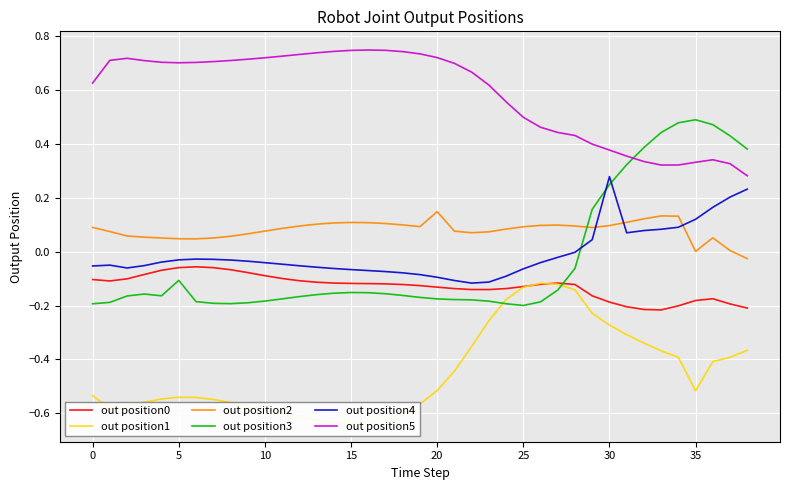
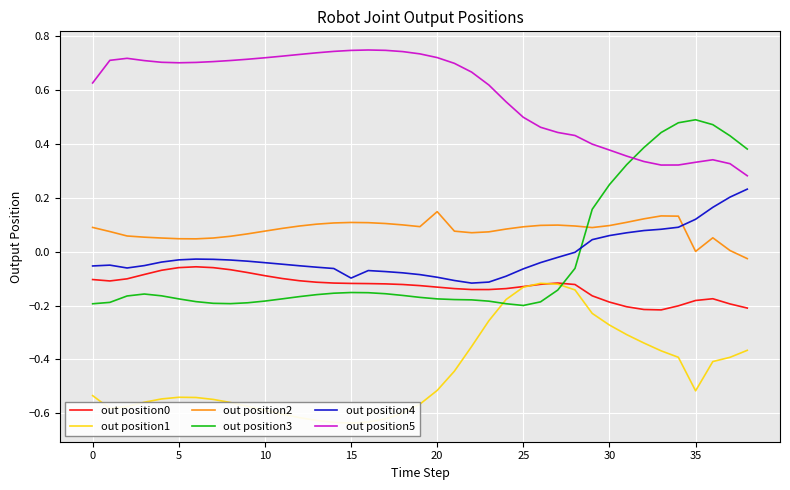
  {
    "out position0": {
      "0": -0.10,
      "5": -0.06,
      "10": -0.09,
      "15": -0.12,
      "20": -0.13,
      "30": -0.19,
      "35": -0.18
    },
    "out position1": {
      "0": -0.53,
      "5": -0.54,
      "20": -0.51,
      "30": -0.27,
      "35": -0.52
    },
    "out position2": {
      "0": 0.09,
      "5": 0.05,
      "10": 0.08,
      "15": 0.11,
      "20": 0.15,
      "25": 0.09,
      "30": 0.10,
      "35": 0.00
    },
    "out position3": {
      "0": -0.19,
-     "5": -0.11,
+     "5": -0.18,
      "10": -0.18,
      "15": -0.15,
      "20": -0.18,
      "25": -0.20,
      "30": 0.25,
      "35": 0.49
    },
    "out position4": {
      "0": -0.05,
      "5": -0.03,
      "10": -0.04,
-     "15": -0.07,
+     "15": -0.10,
      "20": -0.10,
      "25": -0.06,
-     "30": 0.28,
+     "30": 0.06,
      "35": 0.12
    },
    "out position5": {
      "0": 0.63,
      "5": 0.70,
      "10": 0.72,
      "15": 0.75,
      "20": 0.72,
      "25": 0.50,
      "30": 0.38,
      "35": 0.33
    }
  }
